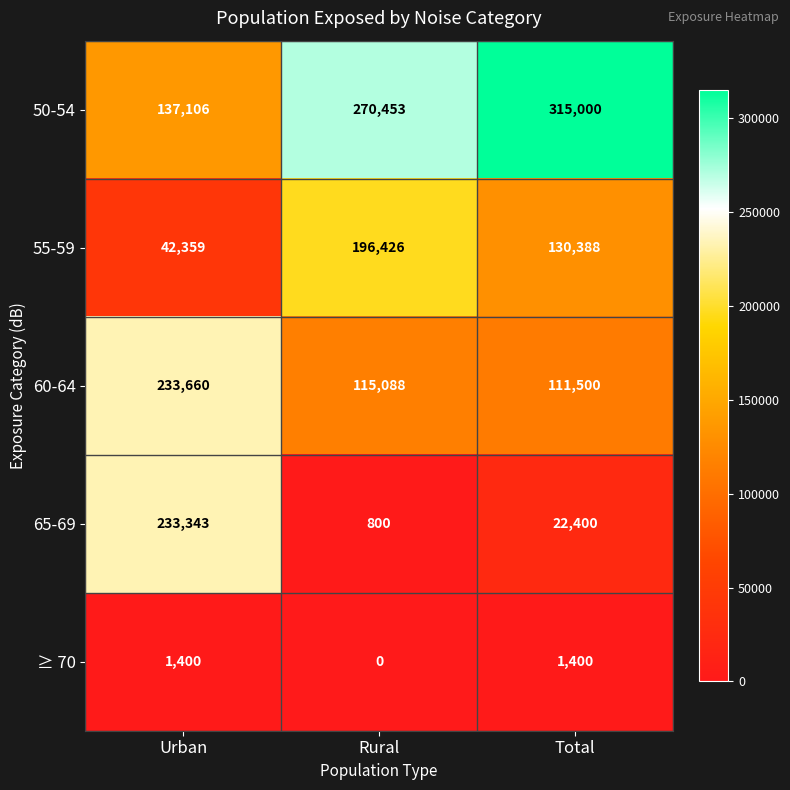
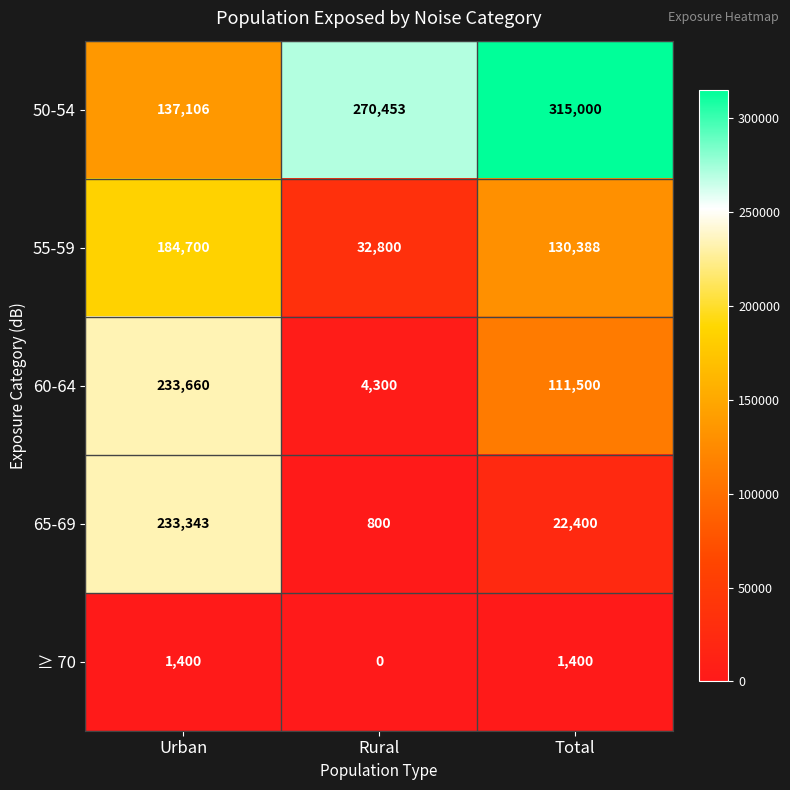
  {
    "50-54": {
      "Urban": "137,106",
      "Rural": "270,453",
      "Total": "315,000"
    },
    "55-59": {
-     "Urban": "42,359",
-     "Rural": "196,426",
+     "Urban": "184,700",
+     "Rural": "32,800",
      "Total": "130,388"
    },
    "60-64": {
      "Urban": "233,660",
-     "Rural": "115,088",
+     "Rural": "4,300",
      "Total": "111,500"
    },
    "65-69": {
      "Urban": "233,343",
      "Rural": "800",
      "Total": "22,400"
    },
    "≥ 70": {
      "Urban": "1,400",
      "Rural": "0",
      "Total": "1,400"
    }
  }
